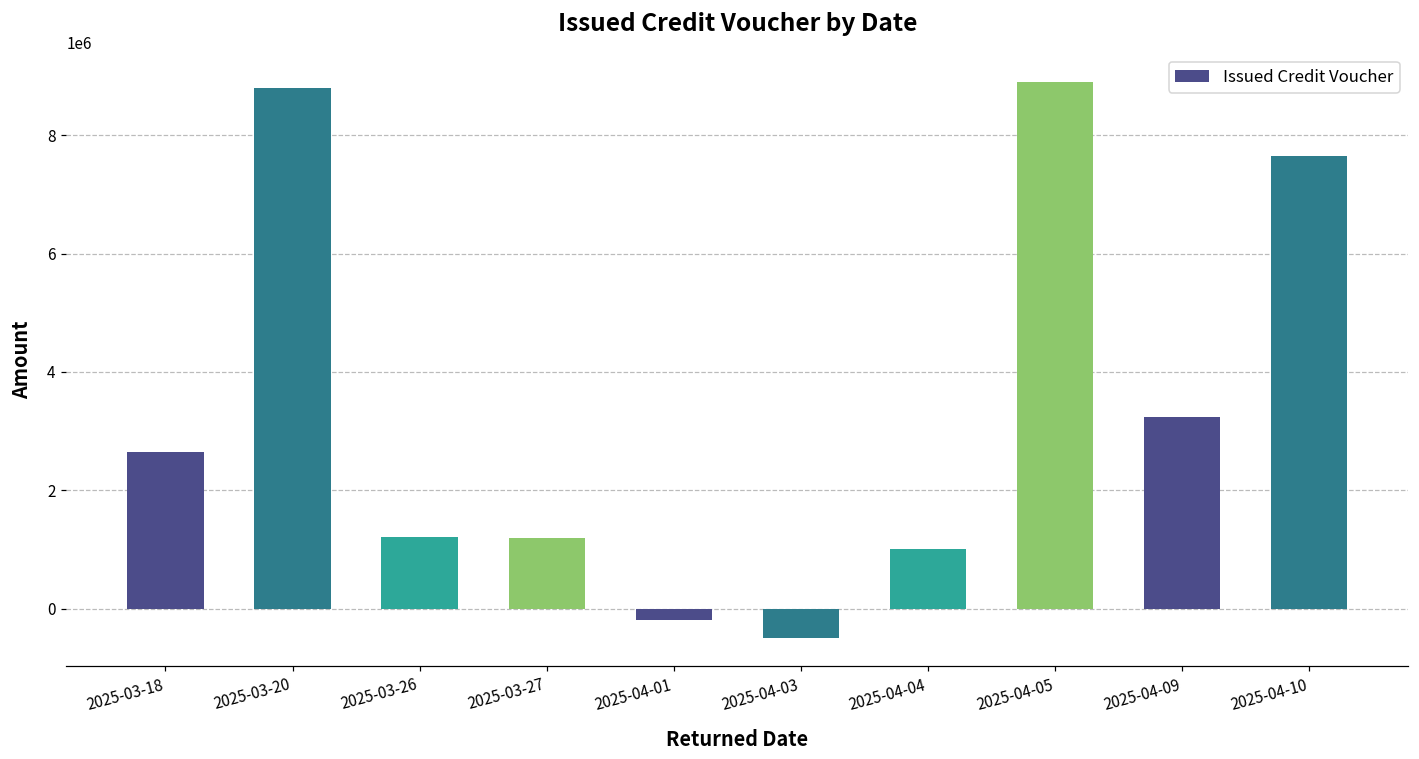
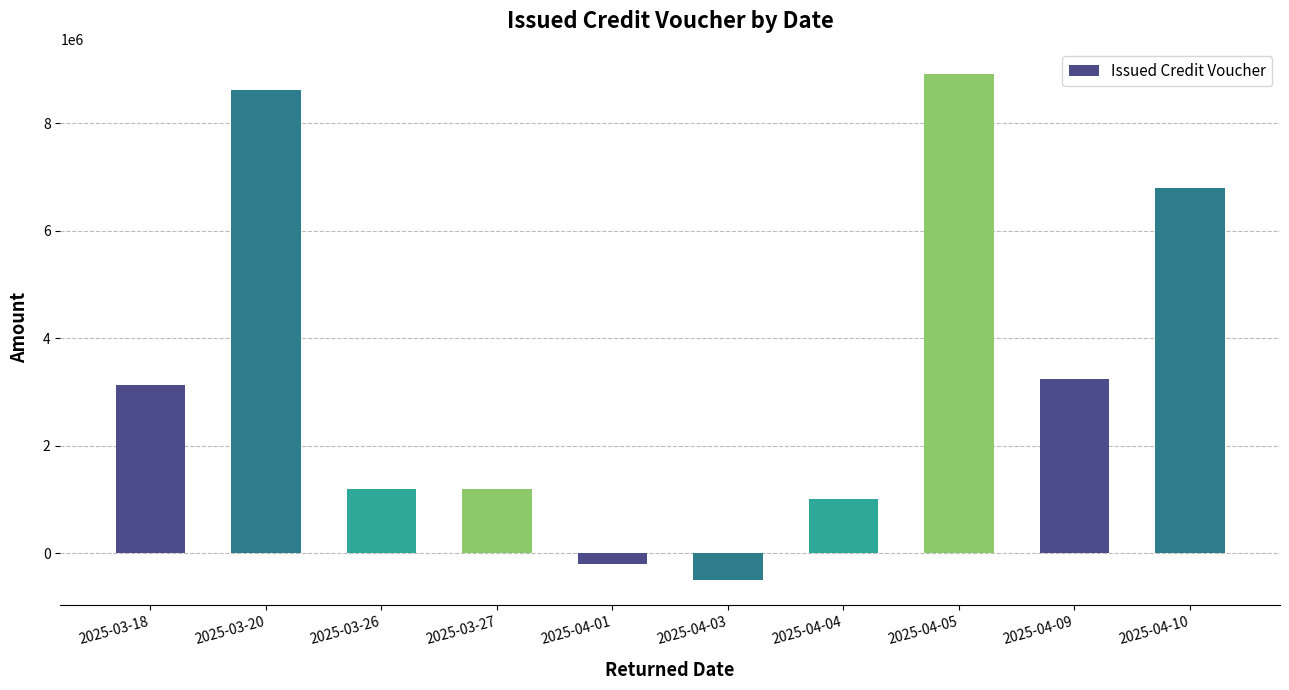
  {
-   "2025-03-18": 2700000,
-   "2025-03-20": 8800000,
+   "2025-03-18": 3100000,
+   "2025-03-20": 8600000,
    "2025-03-26": 1200000,
    "2025-03-27": 1200000,
    "2025-04-01": -200000,
    "2025-04-03": -500000,
    "2025-04-04": 1000000,
    "2025-04-05": 8900000,
    "2025-04-09": 3200000,
-   "2025-04-10": 7700000
+   "2025-04-10": 6800000
  }
